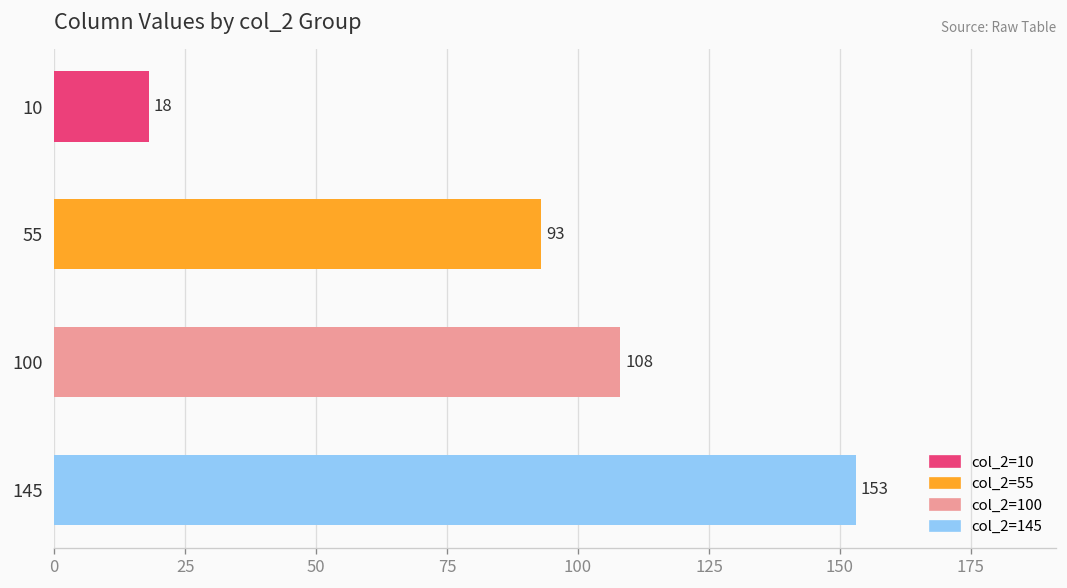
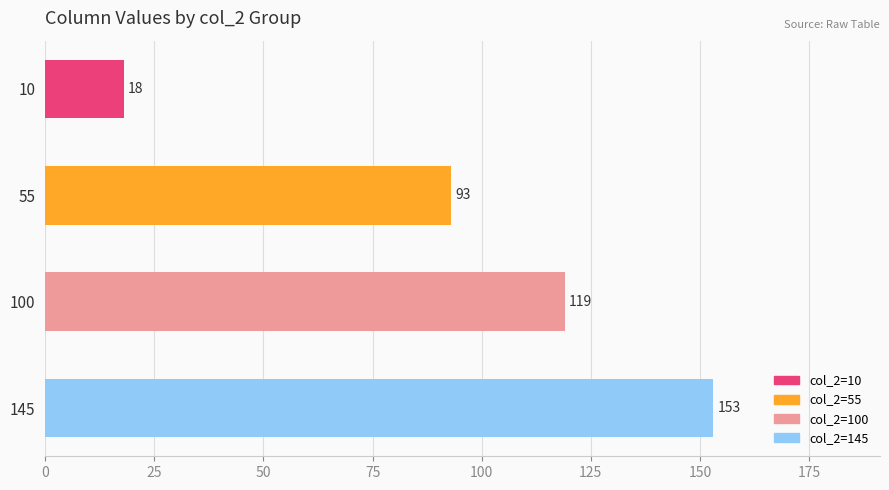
  {
    "10": 18,
    "55": 93,
-   "100": 108,
+   "100": 119,
    "145": 153
  }
